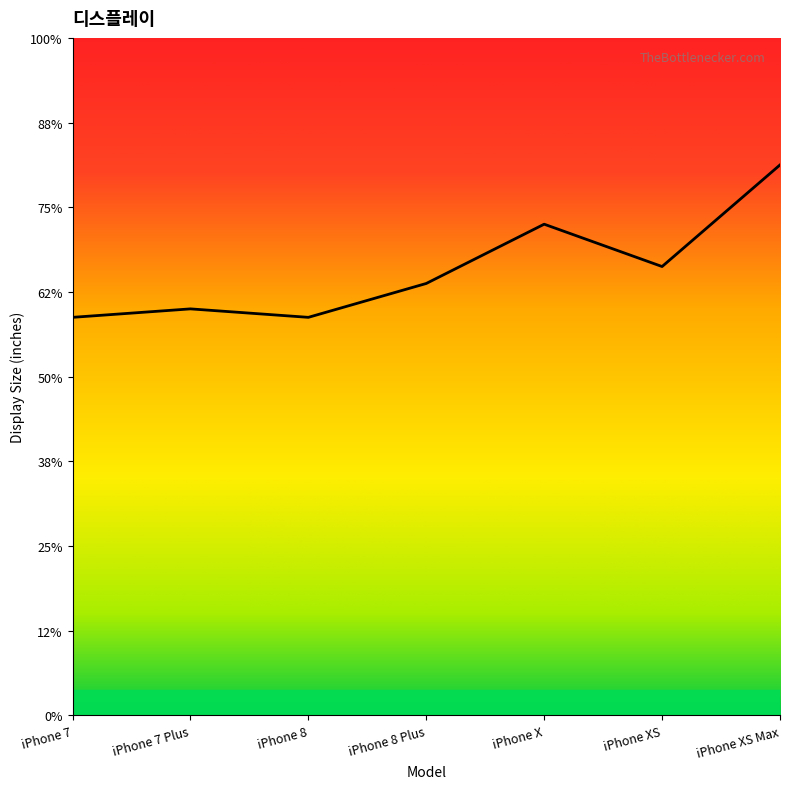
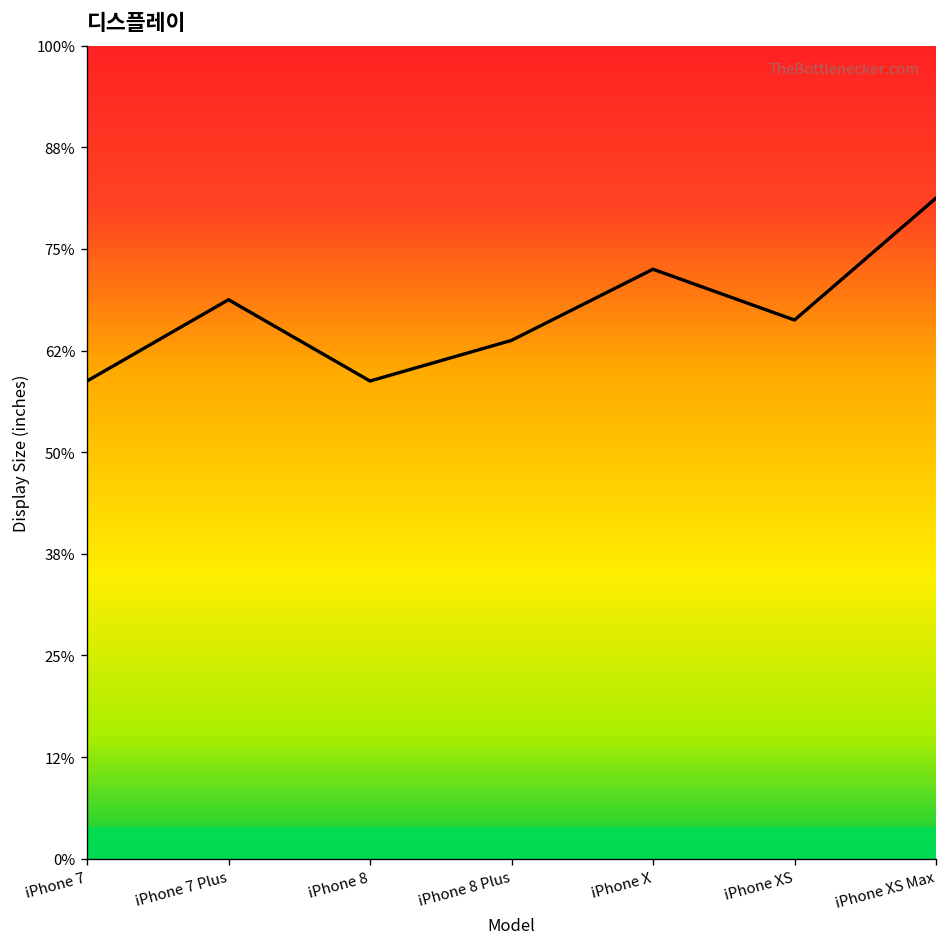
  {
    "iPhone 7": "59%",
-   "iPhone 7 Plus": "60%",
+   "iPhone 7 Plus": "69%",
    "iPhone 8": "59%",
    "iPhone 8 Plus": "64%",
    "iPhone X": "73%",
    "iPhone XS": "66%",
    "iPhone XS Max": "81%"
  }
